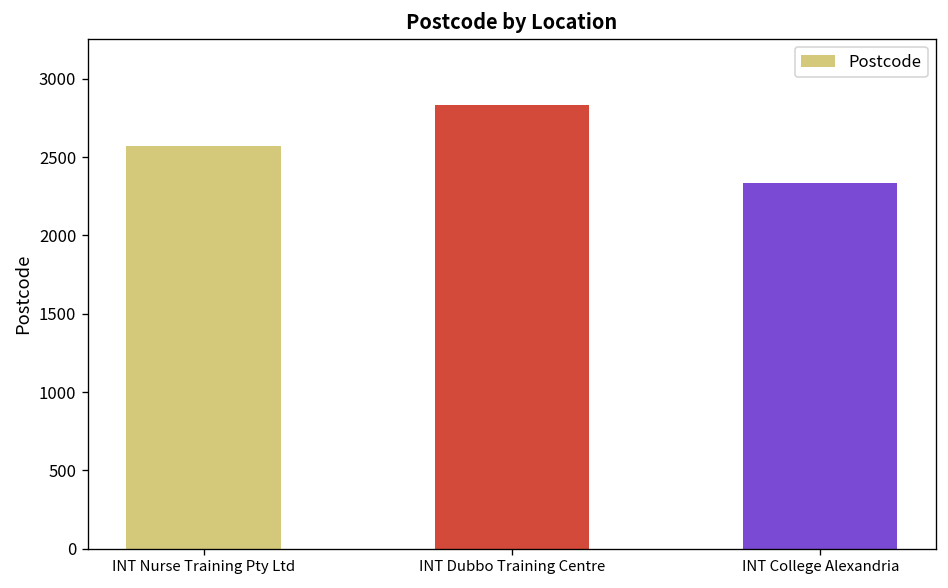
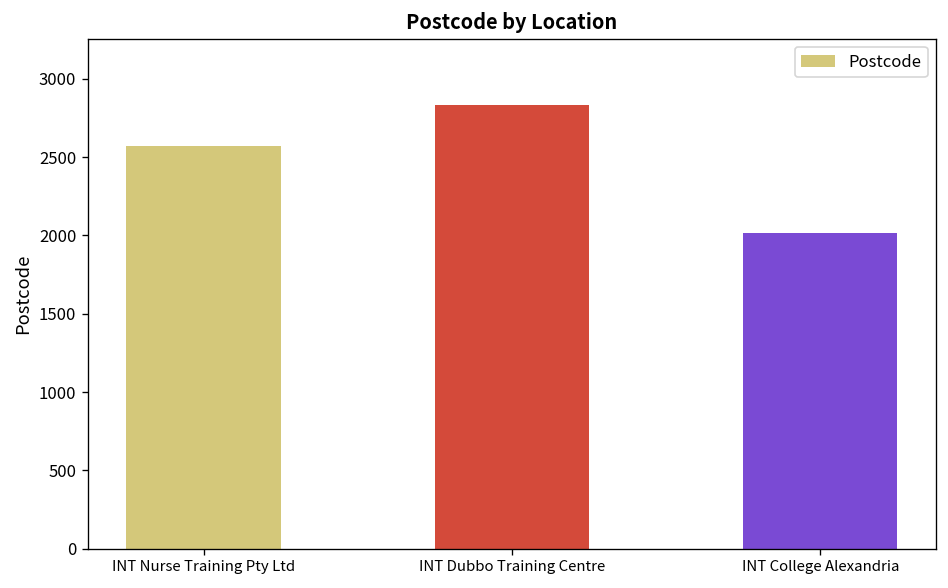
  {
    "INT Nurse Training Pty Ltd": 2570,
    "INT Dubbo Training Centre": 2830,
-   "INT College Alexandria": 2340
+   "INT College Alexandria": 2020
  }
